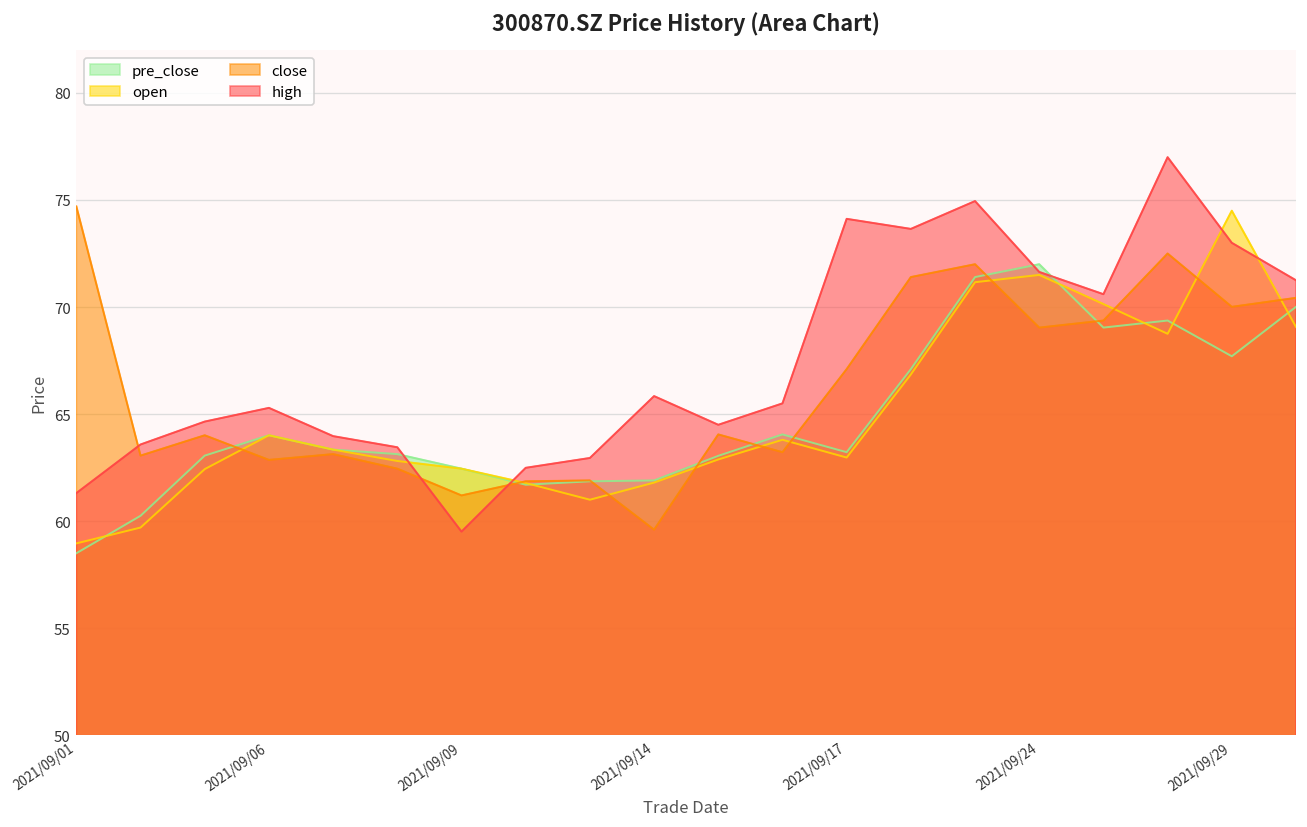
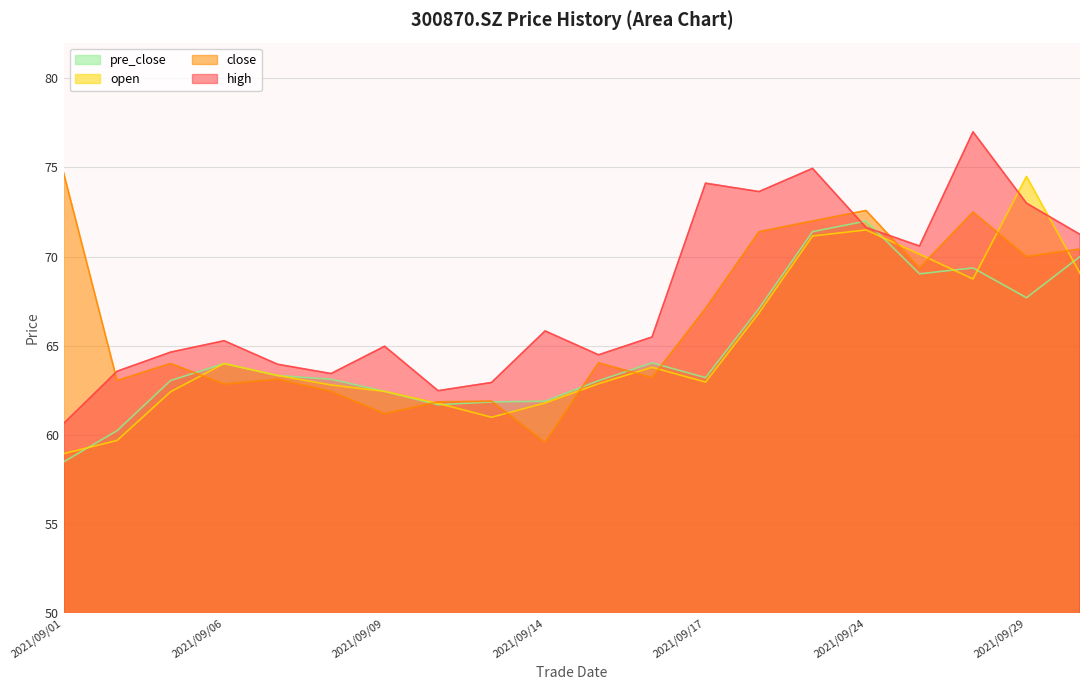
  {
    "pre_close": {
      "2021/09/01": 58.5,
      "2021/09/17": 63.2,
      "2021/09/24": 72.0,
      "2021/09/29": 67.7
    },
    "open": {
      "2021/09/01": 59.0,
      "2021/09/17": 63.0,
      "2021/09/29": 74.5
    },
    "close": {
      "2021/09/01": 74.7,
      "2021/09/06": 62.9,
      "2021/09/09": 61.2,
      "2021/09/14": 59.6,
      "2021/09/17": 67.1,
-     "2021/09/24": 69.0,
+     "2021/09/24": 72.6,
      "2021/09/29": 70.0
    },
    "high": {
-     "2021/09/01": 61.3,
+     "2021/09/01": 60.7,
      "2021/09/06": 65.3,
-     "2021/09/09": 59.5,
+     "2021/09/09": 65.0,
      "2021/09/14": 65.8,
      "2021/09/17": 74.1,
      "2021/09/29": 73.0
    }
  }
